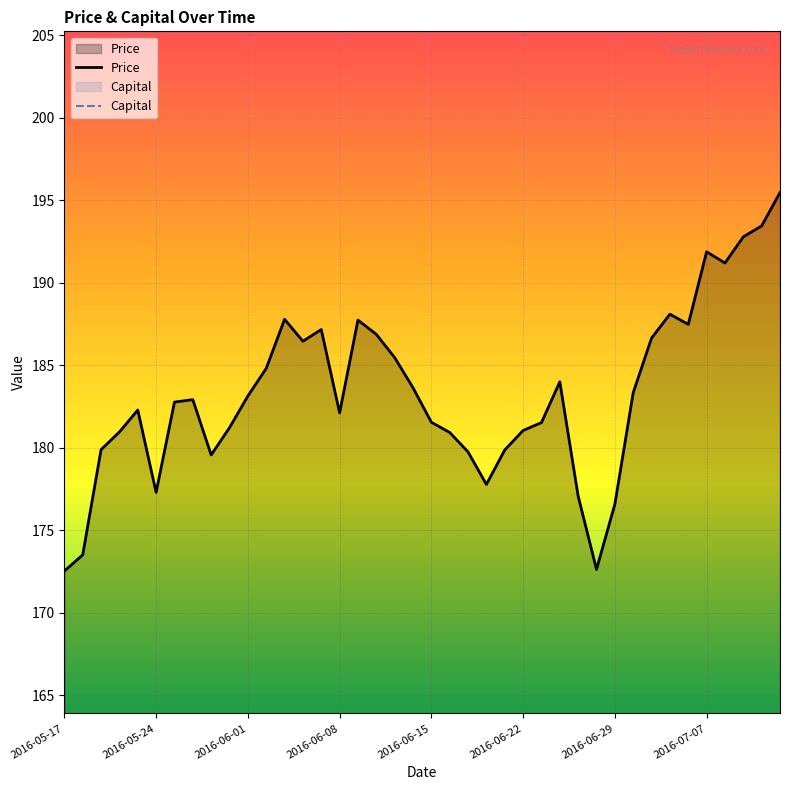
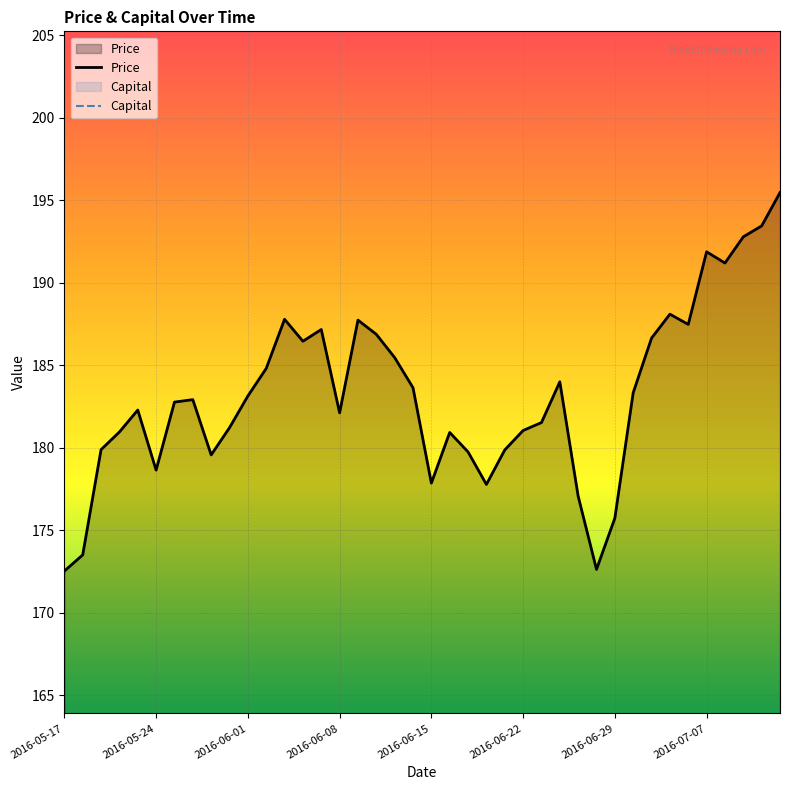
  {
    "Price": {
      "2016-05-17": 172.5,
-     "2016-05-24": 177.3,
+     "2016-05-24": 178.7,
      "2016-06-01": 183.1,
      "2016-06-08": 182.1,
-     "2016-06-15": 181.6,
+     "2016-06-15": 177.9,
      "2016-06-22": 181.1,
-     "2016-06-29": 176.6,
+     "2016-06-29": 175.7,
      "2016-07-07": 191.9
    }
  }
